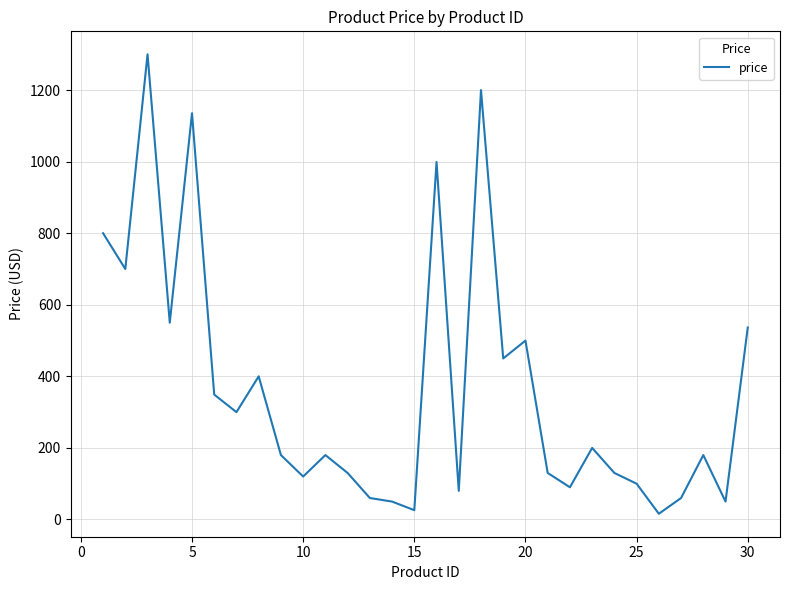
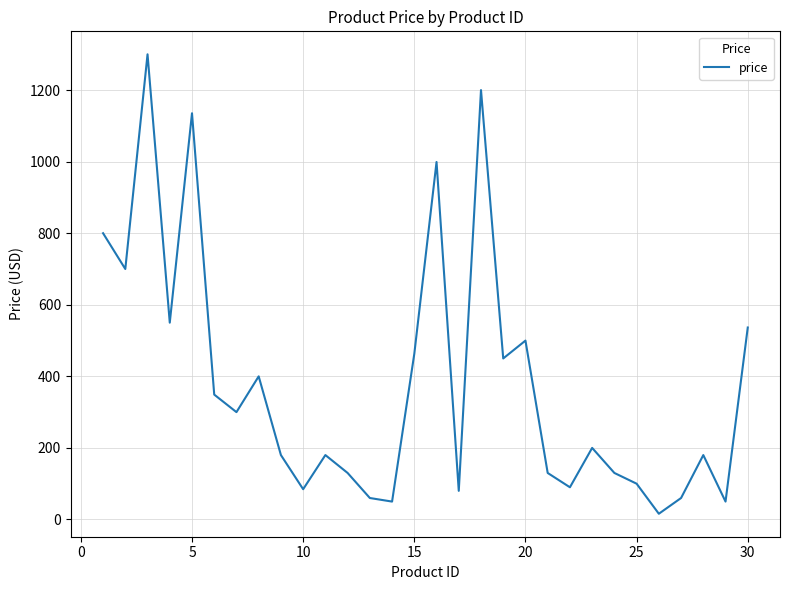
  {
    "5": 1140,
-   "10": 120,
-   "15": 30,
+   "10": 80,
+   "15": 460,
    "20": 500,
    "25": 100,
    "30": 540
  }
